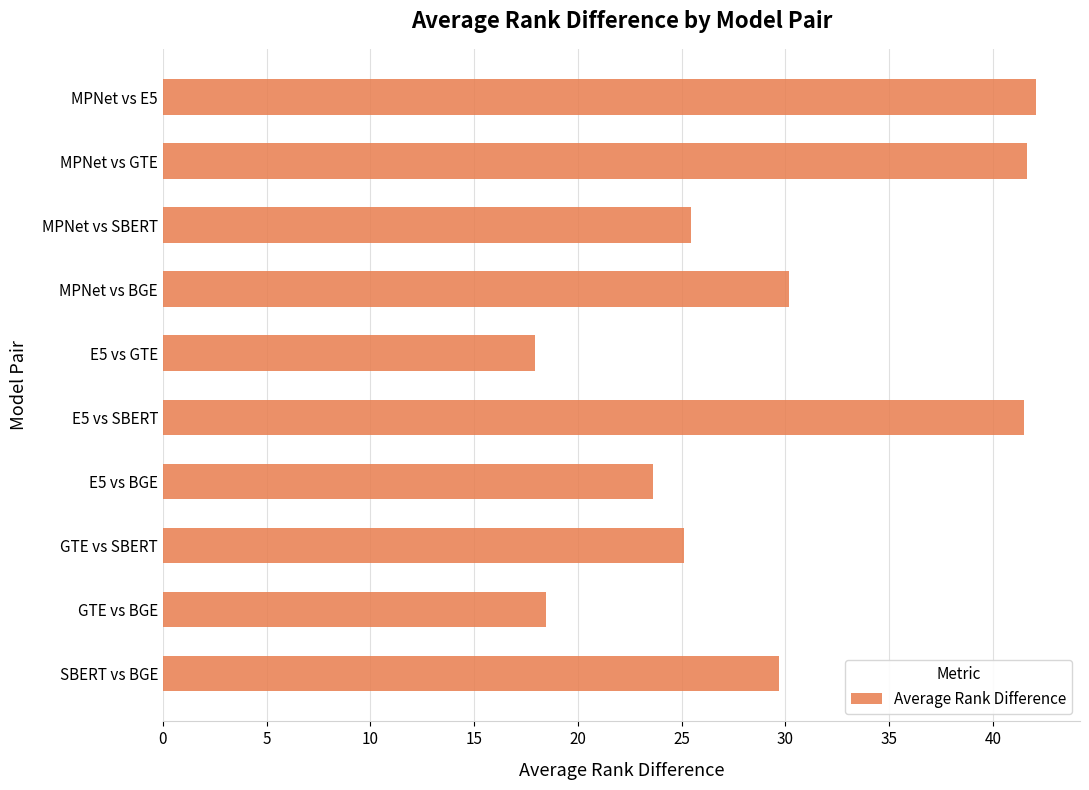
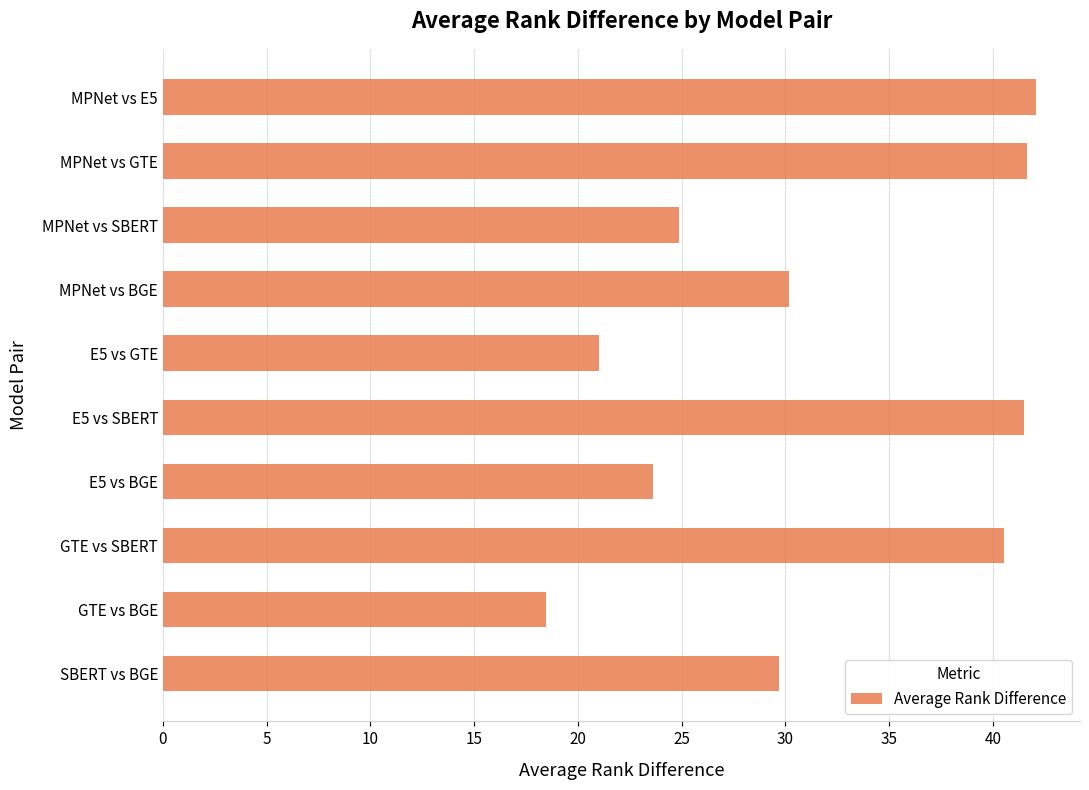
  {
    "MPNet vs E5": 42.1,
    "MPNet vs GTE": 41.7,
-   "MPNet vs SBERT": 25.4,
+   "MPNet vs SBERT": 24.9,
    "MPNet vs BGE": 30.2,
-   "E5 vs GTE": 17.9,
+   "E5 vs GTE": 21.0,
    "E5 vs SBERT": 41.5,
    "E5 vs BGE": 23.6,
-   "GTE vs SBERT": 25.1,
+   "GTE vs SBERT": 40.5,
    "GTE vs BGE": 18.4,
    "SBERT vs BGE": 29.7
  }
